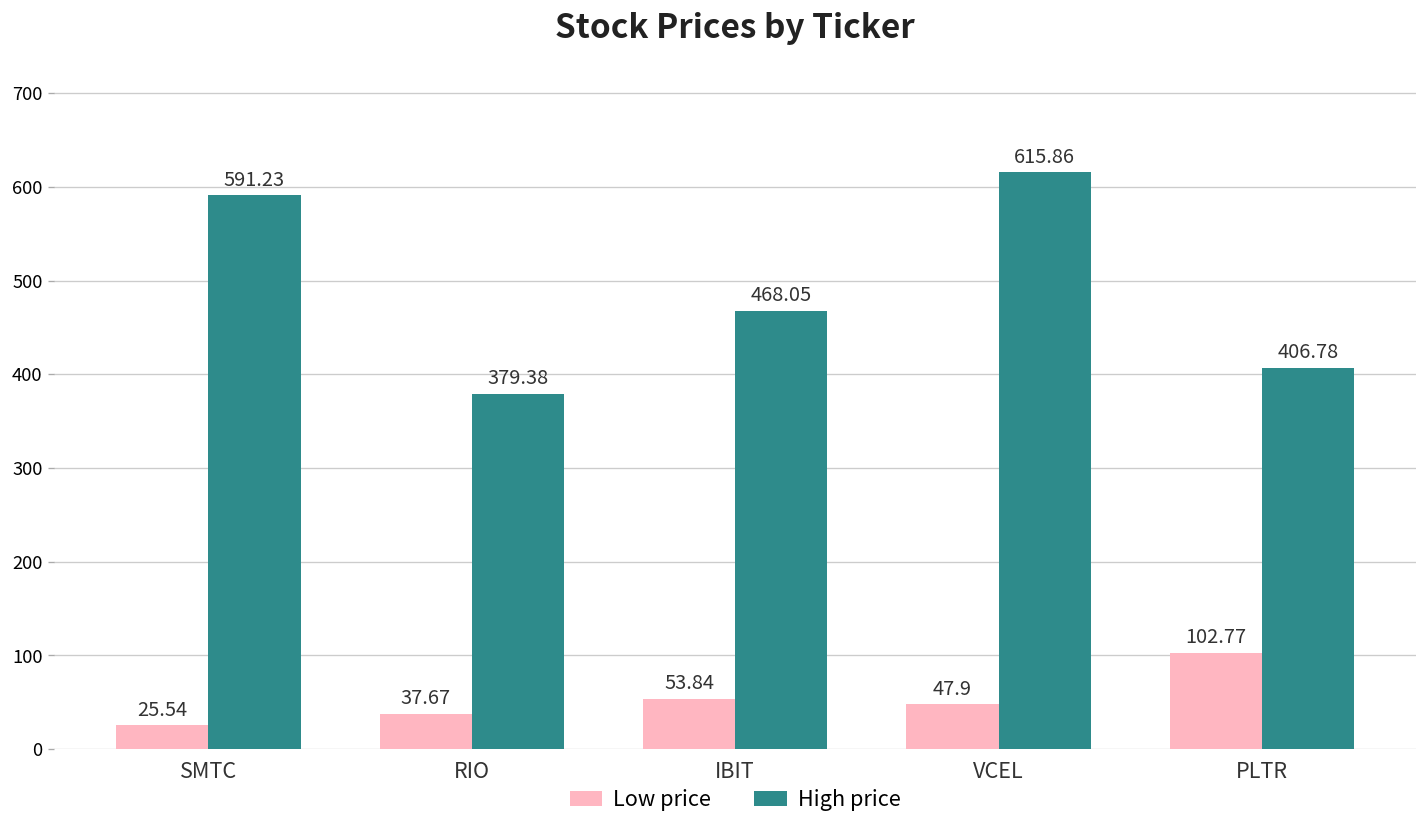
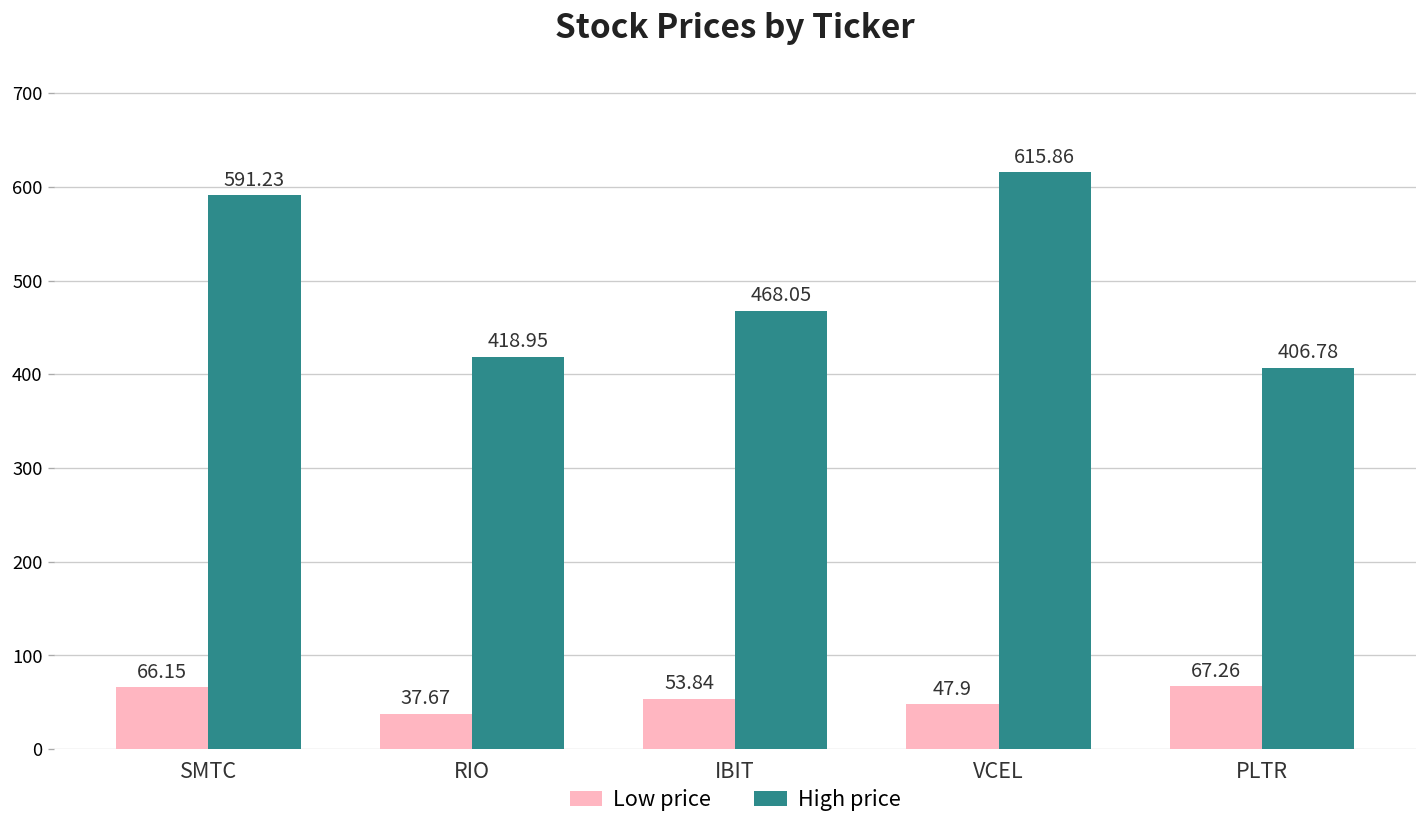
  {
    "Low price": {
-     "SMTC": 25.54,
+     "SMTC": 66.15,
      "RIO": 37.67,
      "IBIT": 53.84,
      "VCEL": 47.9,
-     "PLTR": 102.77
+     "PLTR": 67.26
    },
    "High price": {
      "SMTC": 591.23,
-     "RIO": 379.38,
+     "RIO": 418.95,
      "IBIT": 468.05,
      "VCEL": 615.86,
      "PLTR": 406.78
    }
  }
